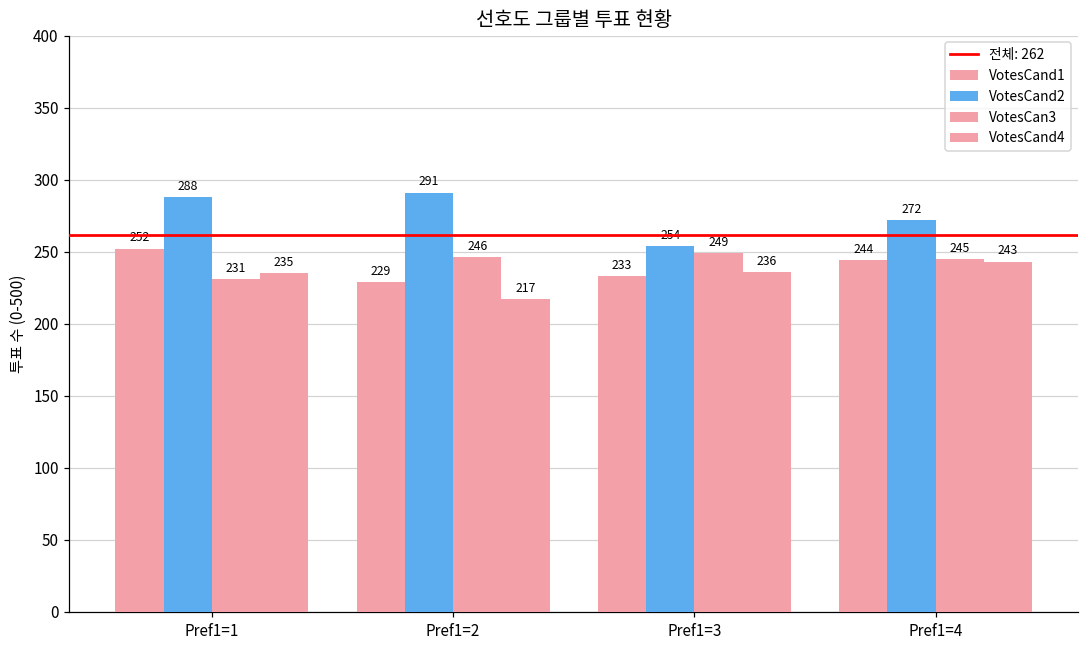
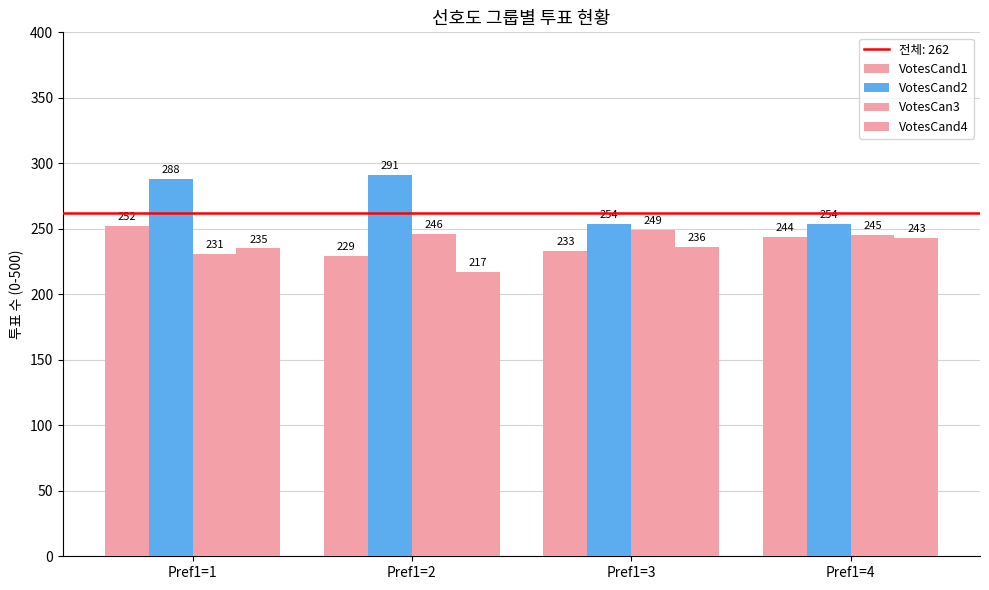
  {
    "VotesCand2": {
      "Pref1=1": 288,
      "Pref1=2": 291,
      "Pref1=3": 254,
-     "Pref1=4": 272
+     "Pref1=4": 254
    }
  }
